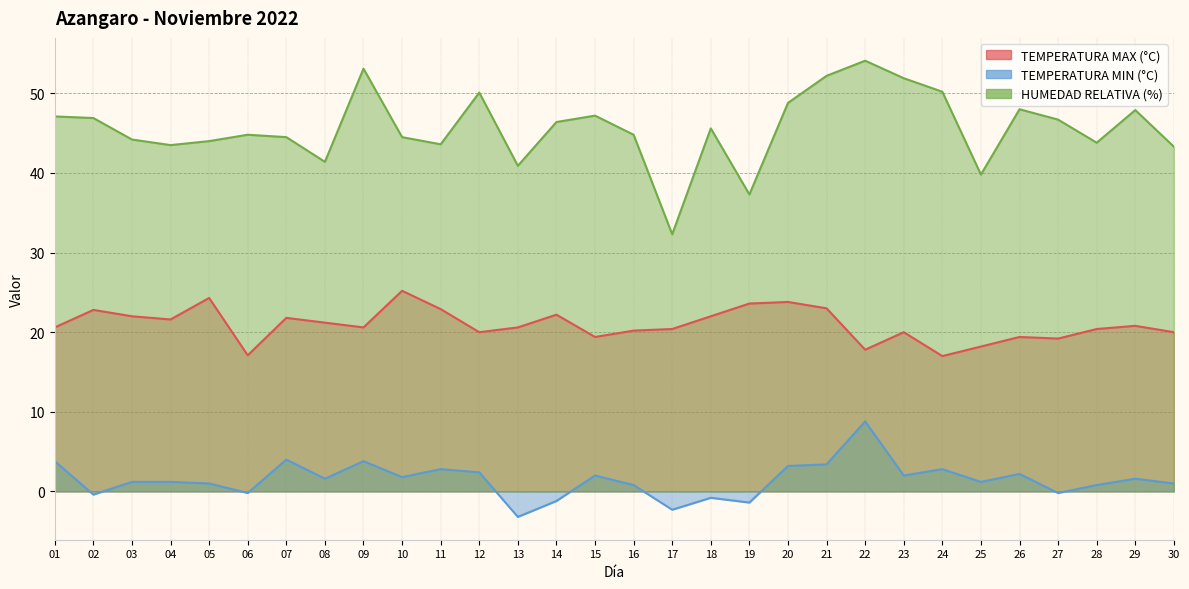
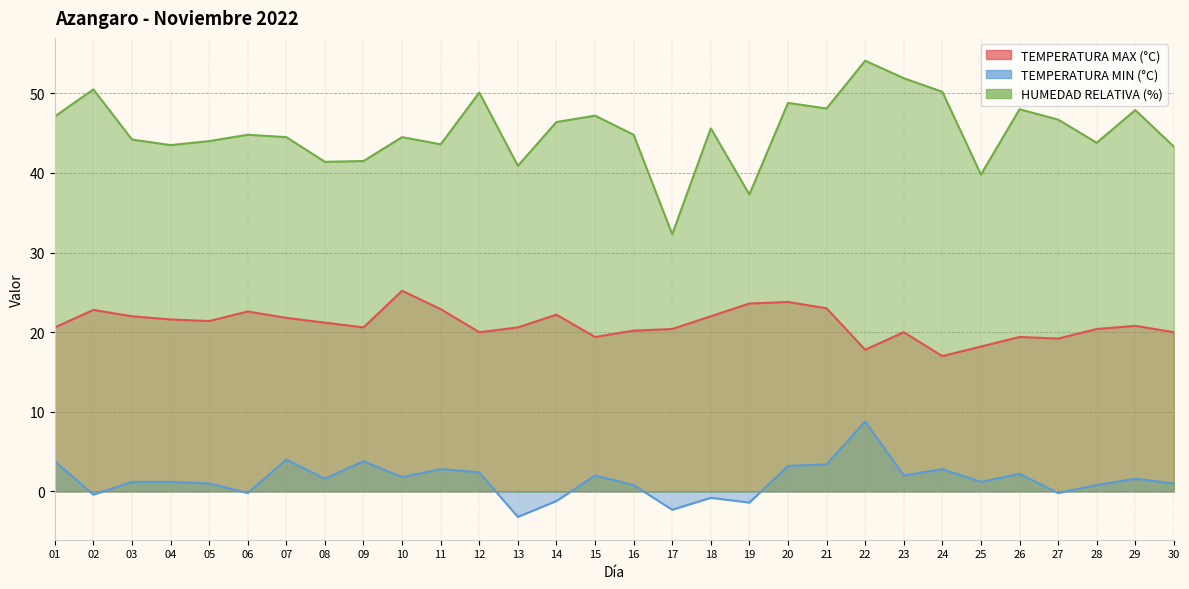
  {
    "TEMPERATURA MAX (°C)": {
      "01": 21,
      "02": 23,
      "03": 22,
      "04": 22,
-     "05": 24,
-     "06": 17,
+     "05": 21,
+     "06": 23,
      "07": 22,
      "08": 21,
      "09": 21,
      "10": 25,
      "11": 23,
      "12": 20,
      "13": 21,
      "14": 22,
      "15": 19,
      "16": 20,
      "17": 20,
      "18": 22,
      "19": 24,
      "20": 24,
      "21": 23,
      "22": 18,
      "23": 20,
      "24": 17,
      "25": 18,
      "26": 19,
      "27": 19,
      "28": 20,
      "29": 21,
      "30": 20
    },
    "HUMEDAD RELATIVA (%)": {
      "01": 47,
-     "02": 47,
+     "02": 51,
      "03": 44,
      "04": 44,
      "05": 44,
      "06": 45,
      "07": 45,
      "08": 41,
-     "09": 53,
+     "09": 42,
      "10": 45,
      "11": 44,
      "12": 50,
      "13": 41,
      "14": 46,
      "15": 47,
      "16": 45,
      "17": 32,
      "18": 46,
      "19": 37,
      "20": 49,
-     "21": 52,
+     "21": 48,
      "22": 54,
      "23": 52,
      "24": 50,
      "25": 40,
      "26": 48,
      "27": 47,
      "28": 44,
      "29": 48,
      "30": 43
    }
  }
